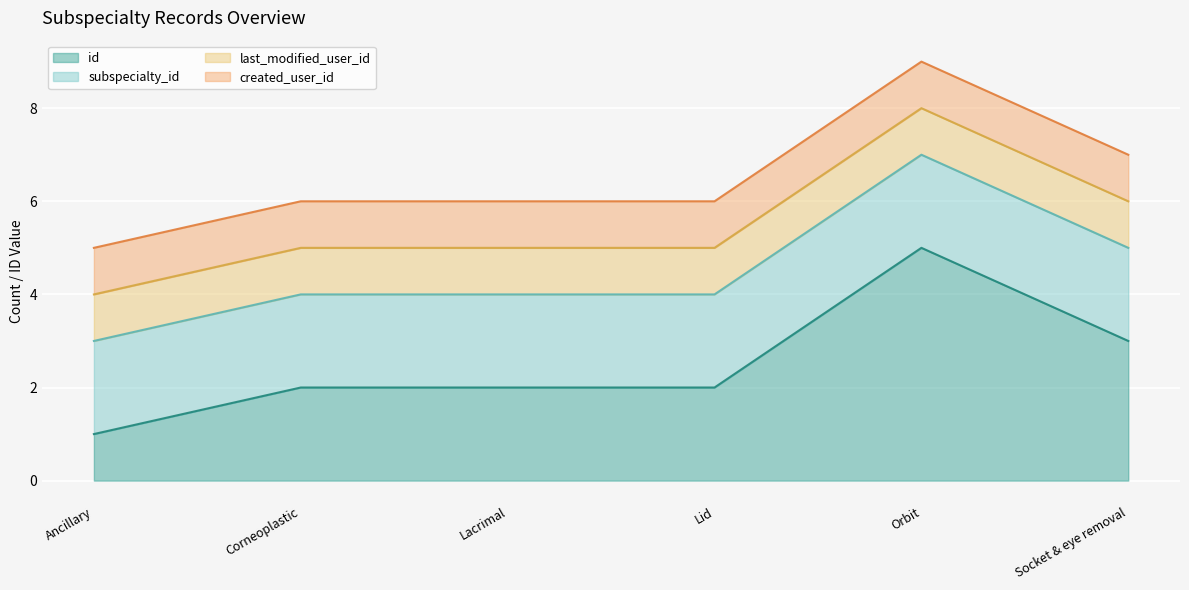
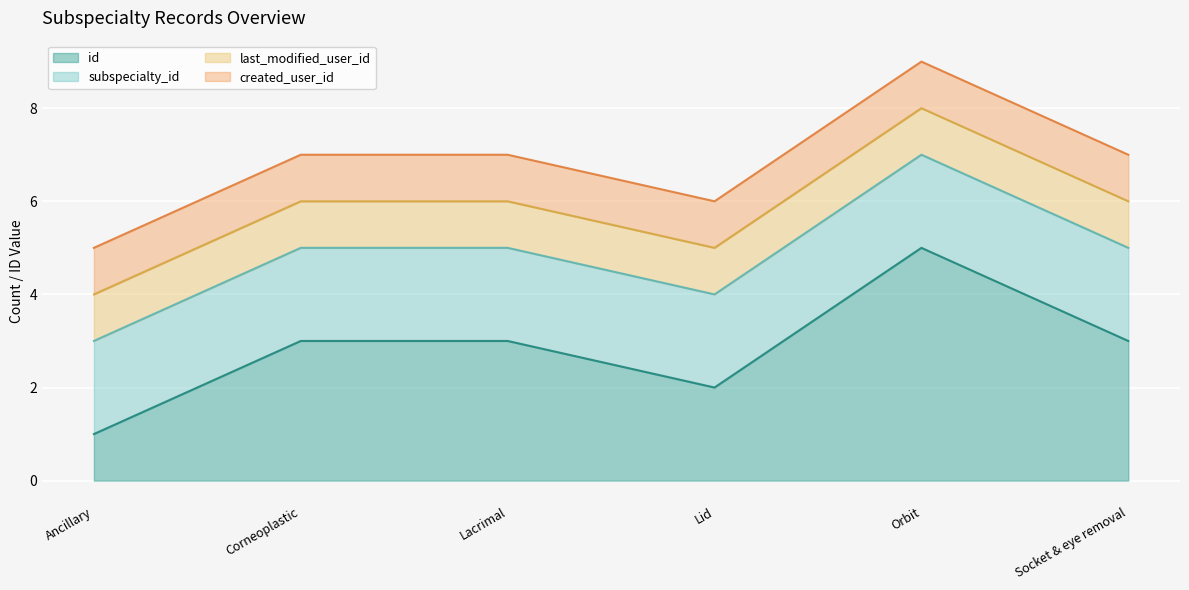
  {
    "id": {
      "Ancillary": 1,
-     "Corneoplastic": 2,
-     "Lacrimal": 2,
+     "Corneoplastic": 3,
+     "Lacrimal": 3,
      "Lid": 2,
      "Orbit": 5,
      "Socket & eye removal": 3
    },
    "subspecialty_id": {
      "Ancillary": 2,
      "Corneoplastic": 2,
      "Lacrimal": 2,
      "Lid": 2,
      "Orbit": 2,
      "Socket & eye removal": 2
    }
  }
